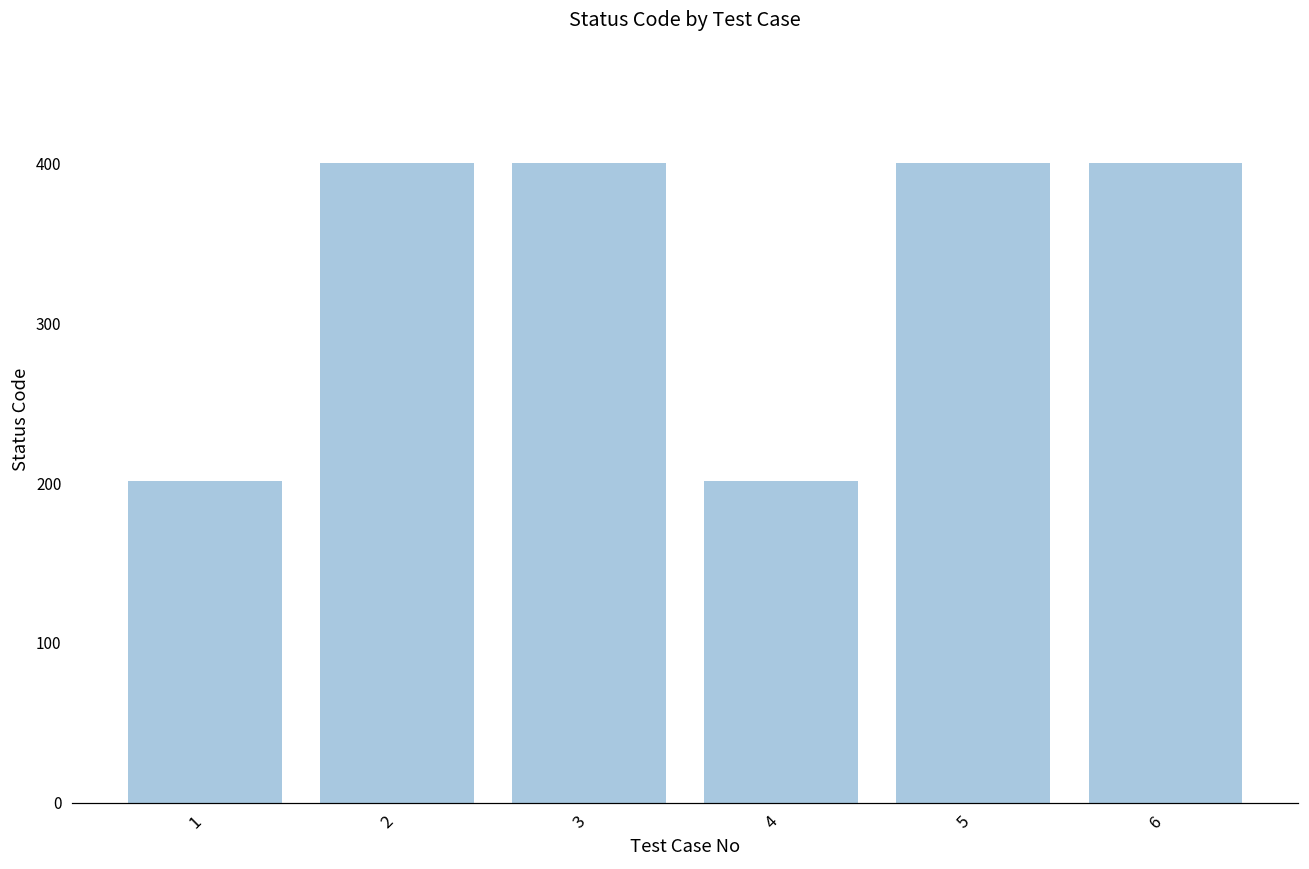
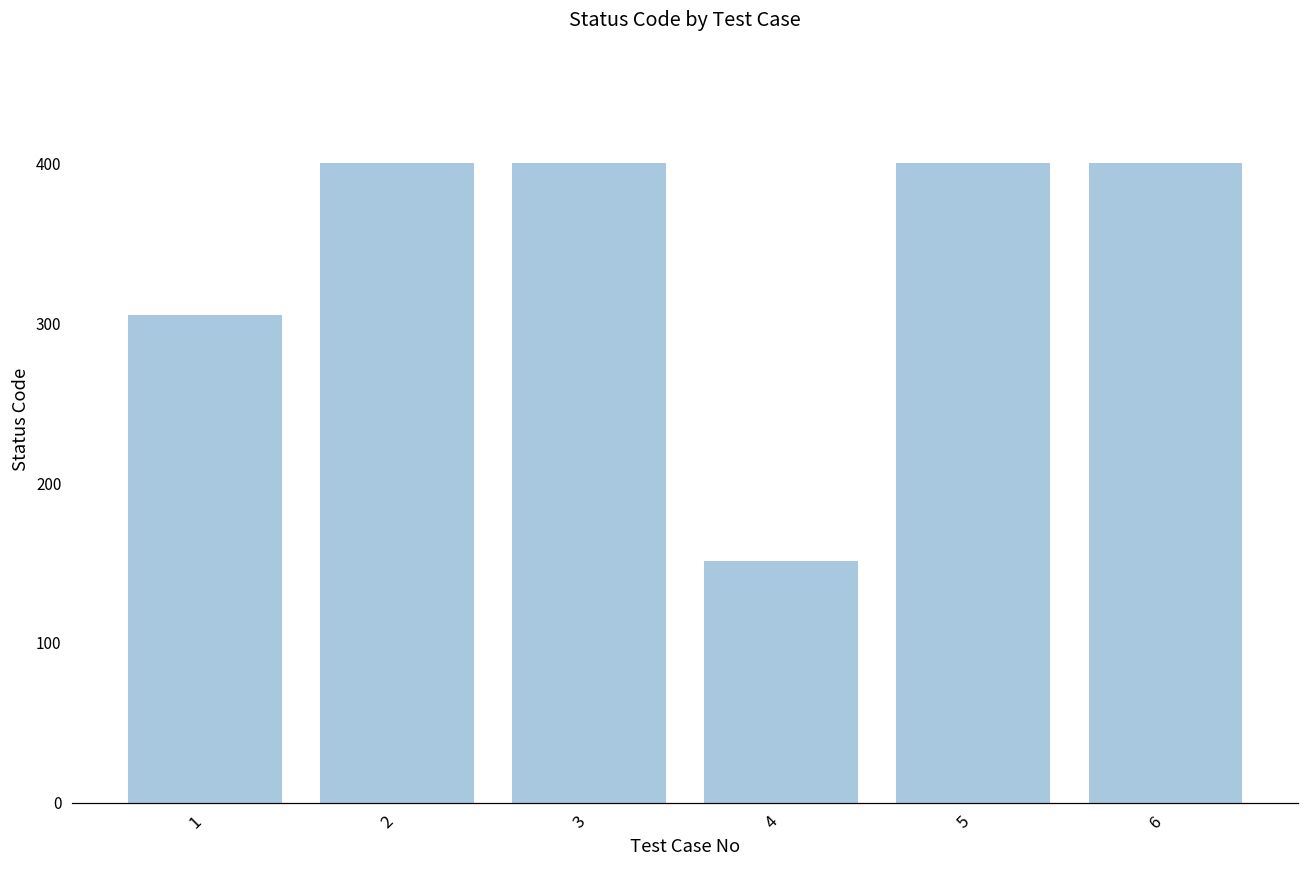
  {
-   "1": 201,
+   "1": 305,
    "2": 400,
    "3": 400,
-   "4": 201,
+   "4": 151,
    "5": 400,
    "6": 400
  }
